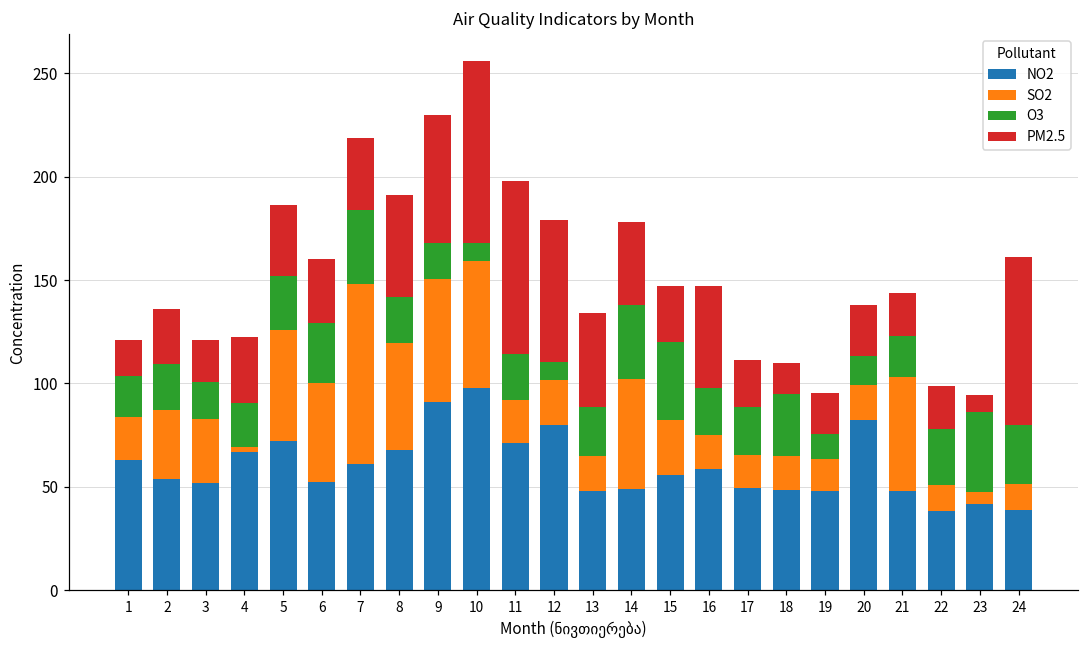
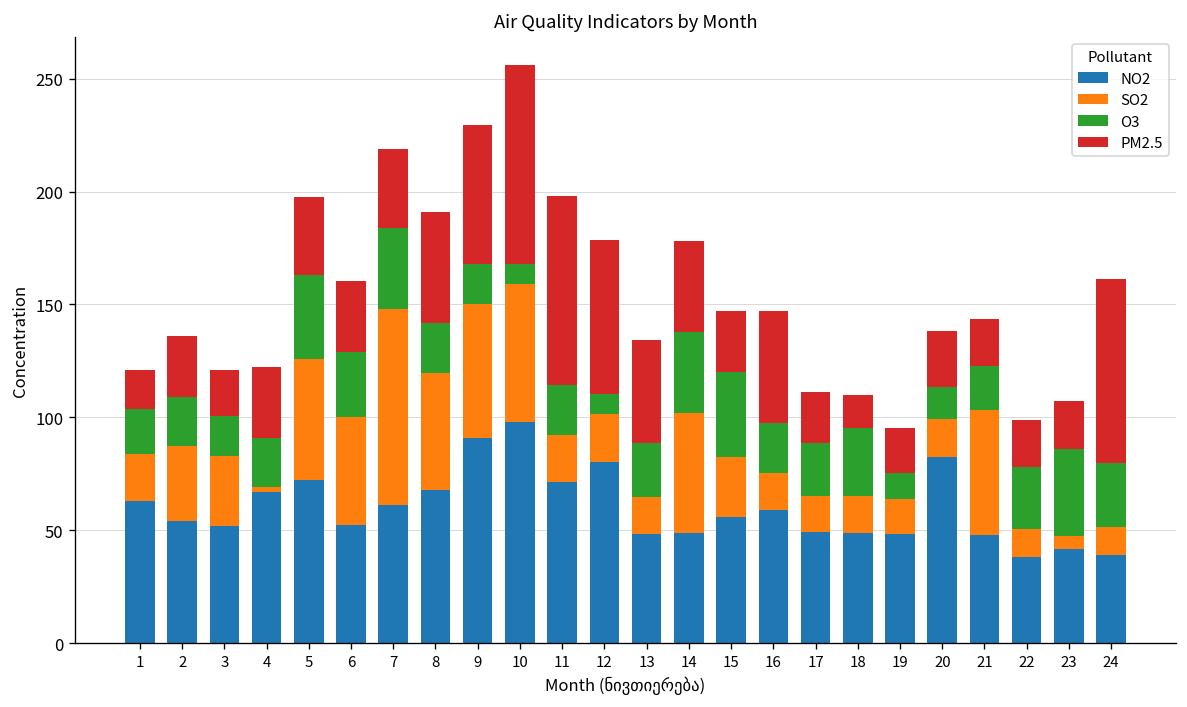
  {
    "NO2": {
      "1": 63,
      "2": 54,
      "3": 52,
      "4": 67,
      "5": 72,
      "6": 52,
      "7": 61,
      "8": 68,
      "9": 91,
      "10": 98,
      "11": 71,
      "12": 80,
      "13": 48,
      "14": 49,
      "15": 56,
      "16": 59,
      "17": 49,
      "18": 49,
      "19": 48,
      "20": 82,
      "21": 48,
      "22": 38,
      "23": 42,
      "24": 39
    },
    "SO2": {
      "1": 21,
      "2": 33,
      "3": 31,
      "4": 2,
      "5": 54,
      "6": 48,
      "7": 87,
      "8": 52,
      "9": 59,
      "10": 61,
      "11": 21,
      "12": 21,
      "13": 17,
      "14": 53,
      "15": 26,
      "16": 16,
      "17": 16,
      "18": 16,
      "19": 16,
      "20": 17,
      "21": 55,
      "22": 13,
      "23": 6,
      "24": 12
    },
    "O3": {
      "1": 20,
      "2": 22,
      "3": 18,
      "4": 22,
-     "5": 26,
+     "5": 37,
      "6": 29,
      "7": 36,
      "8": 22,
      "9": 18,
      "10": 9,
      "11": 22,
      "12": 9,
      "13": 24,
      "14": 36,
      "15": 38,
      "16": 23,
      "17": 23,
      "18": 30,
      "19": 12,
      "20": 14,
      "21": 19,
      "22": 27,
      "23": 39,
      "24": 29
    },
    "PM2.5": {
      "1": 17,
      "2": 27,
      "3": 20,
      "4": 32,
      "5": 35,
      "6": 31,
      "7": 35,
      "8": 49,
      "9": 62,
      "10": 88,
      "11": 83,
      "12": 68,
      "13": 46,
      "14": 40,
      "15": 27,
      "16": 50,
      "17": 23,
      "18": 15,
      "19": 20,
      "20": 25,
      "21": 21,
      "22": 21,
-     "23": 8,
+     "23": 21,
      "24": 81
    }
  }
